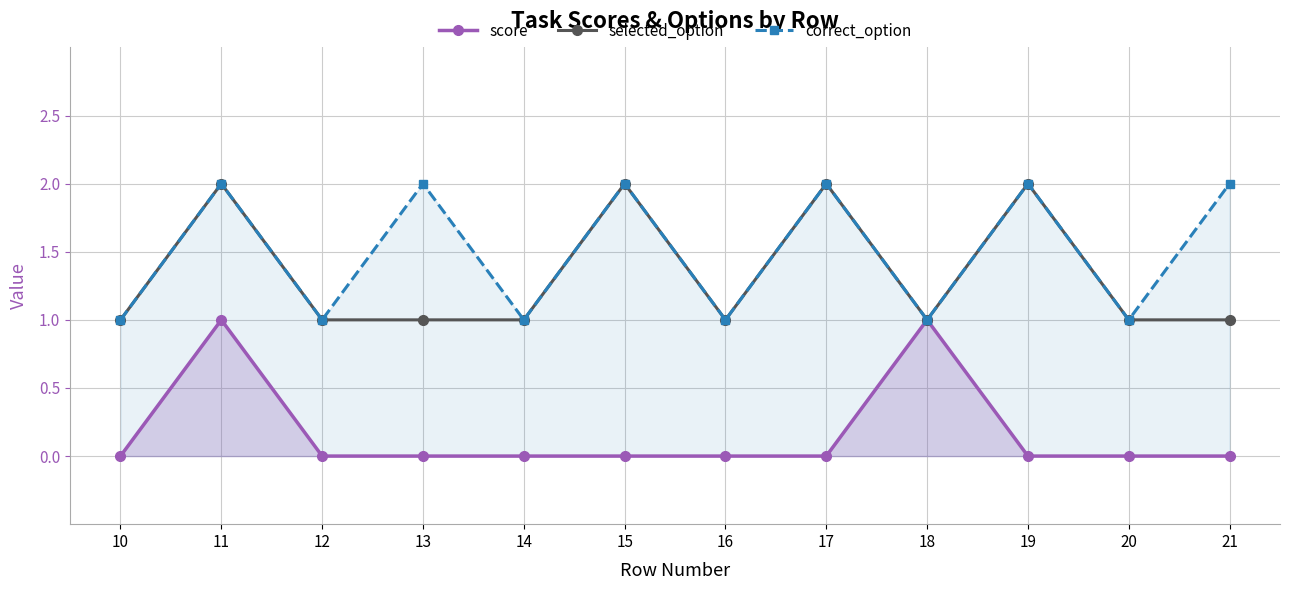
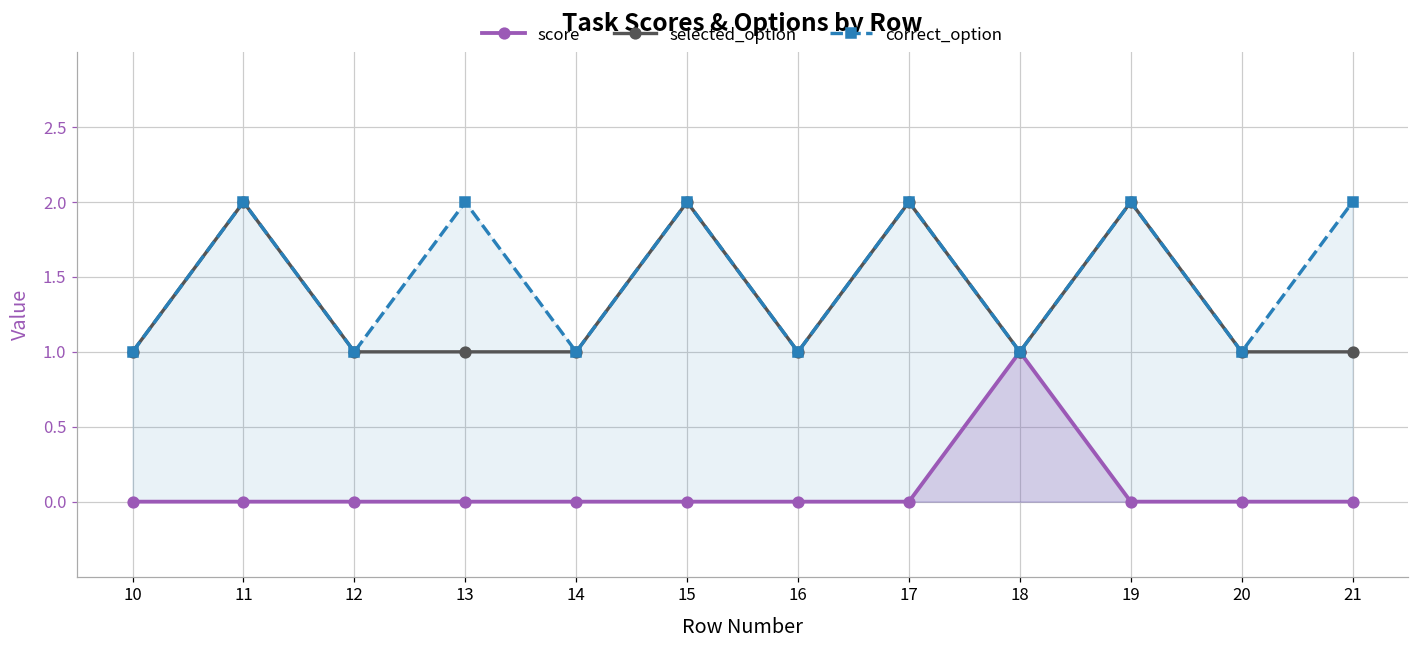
  {
    "score": {
      "10": 0,
-     "11": 1,
+     "11": 0,
      "12": 0,
      "13": 0,
      "14": 0,
      "15": 0,
      "16": 0,
      "17": 0,
      "19": 0,
      "20": 0,
      "21": 0
    },
    "selected_option": {
      "13": 1,
      "21": 1
    },
    "correct_option": {
      "13": 2,
      "21": 2
    }
  }
